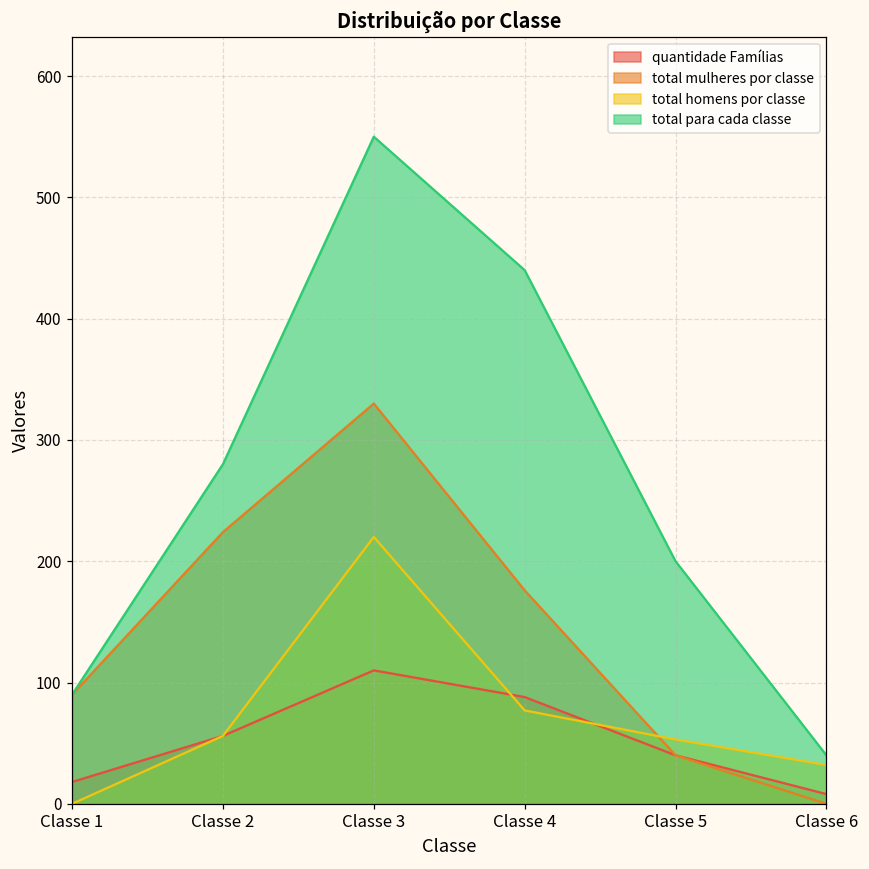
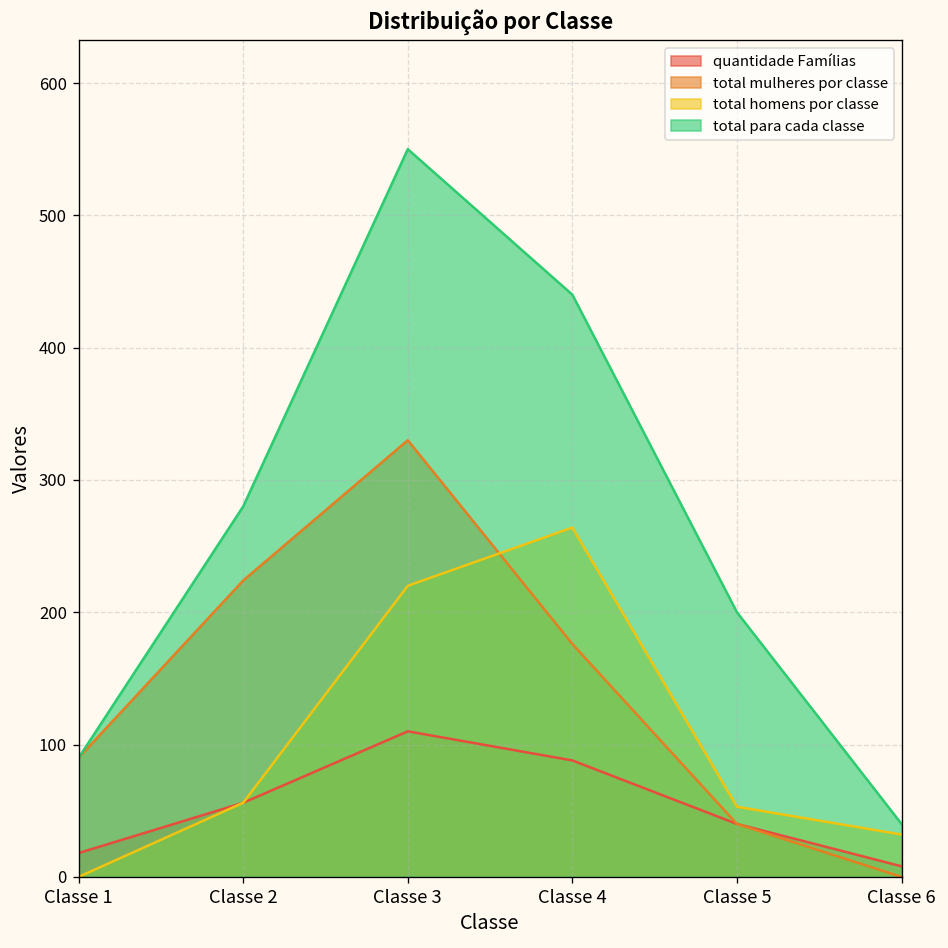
  {
    "total homens por classe": {
      "Classe 1": 0,
      "Classe 3": 220,
-     "Classe 4": 77,
+     "Classe 4": 264,
      "Classe 5": 53,
      "Classe 6": 32
    },
    "total para cada classe": {
      "Classe 2": 280,
      "Classe 3": 550,
      "Classe 4": 440,
      "Classe 5": 200,
      "Classe 6": 40
    }
  }
